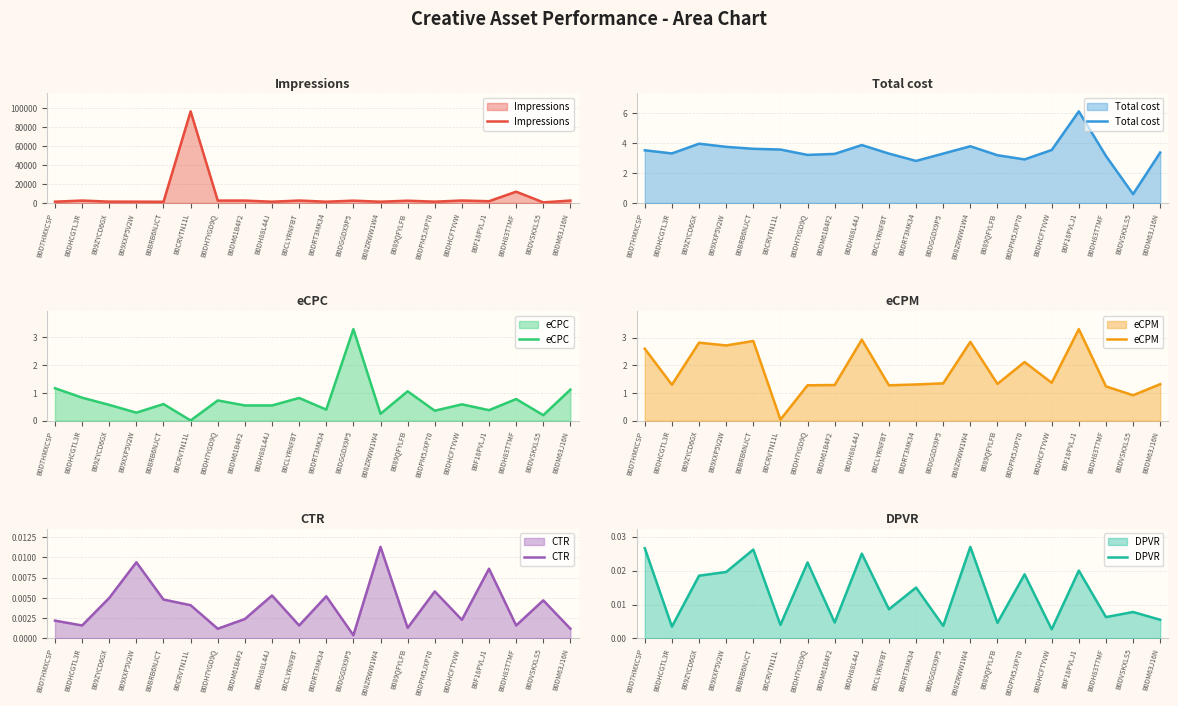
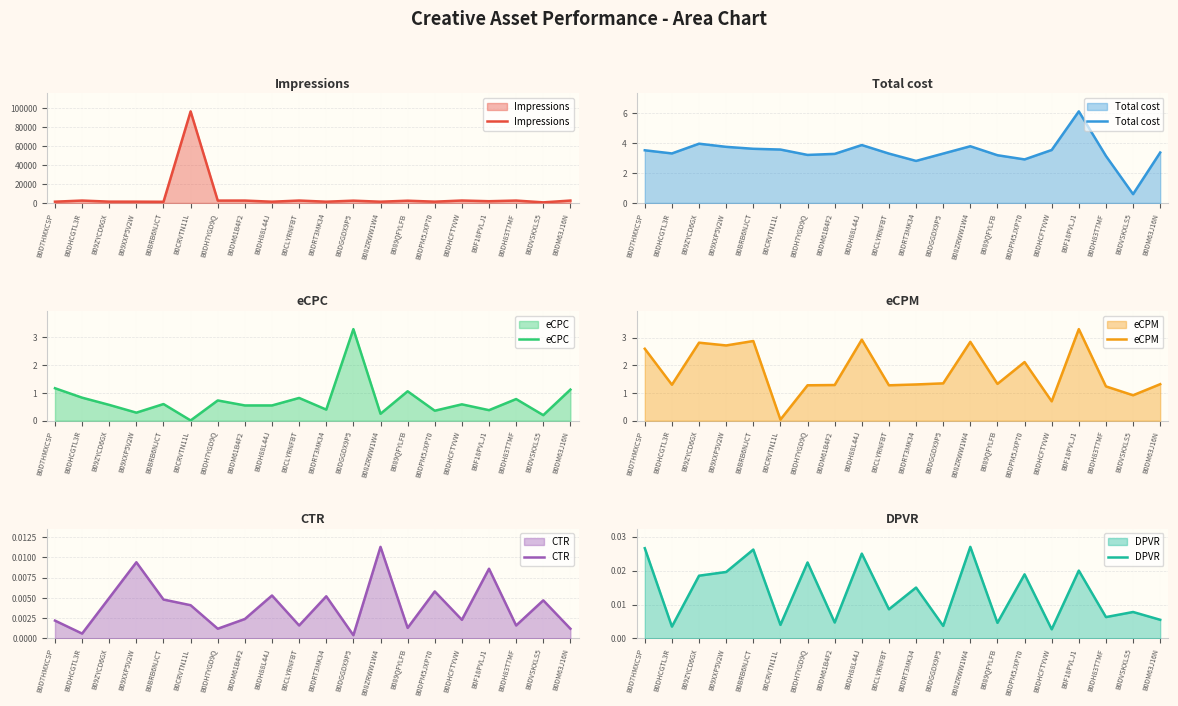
  {
    "Impressions": {
      "B0D7HMXCSP": 0,
      "B0DHCGTL3R": 0,
      "B09ZYCD6GX": 0,
      "B09XXP5V2W": 0,
      "B0BRB6NJCT": 0,
      "B0CRVTN11L": 100000,
      "B0DH7YGD9Q": 0,
      "B0DM61B4F2": 0,
      "B0DH88L44J": 0,
      "B0CLYRNFBT": 0,
      "B0DRT3MK34": 0,
      "B0DGGDX9P5": 0,
      "B08ZRWW1W4": 0,
      "B089QFYLFB": 0,
      "B0DPM5JXP70": 0,
      "B0DHCFTYVW": 0,
      "B0F18PVLJ1": 0,
-     "B0DH83T7MF": 10000,
+     "B0DH83T7MF": 0,
      "B0DVSKXLS5": 0,
      "B0DM63J16N": 0
    },
    "Total cost": {
      "B0D7HMXCSP": 3.5,
      "B0DHCGTL3R": 3.3,
      "B09ZYCD6GX": 4.0,
      "B09XXP5V2W": 3.8,
      "B0BRB6NJCT": 3.6,
      "B0CRVTN11L": 3.6,
      "B0DH7YGD9Q": 3.2,
      "B0DM61B4F2": 3.3,
      "B0DH88L44J": 3.9,
      "B0CLYRNFBT": 3.3,
      "B0DRT3MK34": 2.8,
      "B0DGGDX9P5": 3.3,
      "B08ZRWW1W4": 3.8,
      "B089QFYLFB": 3.2,
      "B0DPM5JXP70": 2.9,
      "B0DHCFTYVW": 3.5,
      "B0F18PVLJ1": 6.1,
      "B0DH83T7MF": 3.1,
      "B0DVSKXLS5": 0.6,
      "B0DM63J16N": 3.4
    },
    "eCPC": {
      "B0D7HMXCSP": 1.2,
      "B0DHCGTL3R": 0.8,
      "B09ZYCD6GX": 0.6,
      "B09XXP5V2W": 0.3,
      "B0BRB6NJCT": 0.6,
      "B0CRVTN11L": 0.0,
      "B0DH7YGD9Q": 0.7,
      "B0DM61B4F2": 0.6,
      "B0DH88L44J": 0.6,
      "B0CLYRNFBT": 0.8,
      "B0DRT3MK34": 0.4,
      "B0DGGDX9P5": 3.3,
      "B08ZRWW1W4": 0.3,
      "B089QFYLFB": 1.1,
      "B0DPM5JXP70": 0.4,
      "B0DHCFTYVW": 0.6,
      "B0F18PVLJ1": 0.4,
      "B0DH83T7MF": 0.8,
      "B0DVSKXLS5": 0.2,
      "B0DM63J16N": 1.1
    },
    "eCPM": {
      "B0D7HMXCSP": 2.6,
      "B0DHCGTL3R": 1.3,
      "B09ZYCD6GX": 2.8,
      "B09XXP5V2W": 2.7,
      "B0BRB6NJCT": 2.9,
      "B0CRVTN11L": 0.0,
      "B0DH7YGD9Q": 1.3,
      "B0DM61B4F2": 1.3,
      "B0DH88L44J": 2.9,
      "B0CLYRNFBT": 1.3,
      "B0DRT3MK34": 1.3,
      "B0DGGDX9P5": 1.4,
      "B08ZRWW1W4": 2.9,
      "B089QFYLFB": 1.3,
      "B0DPM5JXP70": 2.1,
-     "B0DHCFTYVW": 1.4,
+     "B0DHCFTYVW": 0.7,
      "B0F18PVLJ1": 3.3,
      "B0DH83T7MF": 1.2,
      "B0DVSKXLS5": 0.9,
      "B0DM63J16N": 1.3
    },
    "CTR": {
      "B0D7HMXCSP": 0.002,
-     "B0DHCGTL3R": 0.002,
+     "B0DHCGTL3R": 0.001,
      "B09ZYCD6GX": 0.005,
      "B09XXP5V2W": 0.009,
      "B0BRB6NJCT": 0.005,
      "B0CRVTN11L": 0.004,
      "B0DH7YGD9Q": 0.001,
      "B0DM61B4F2": 0.002,
      "B0DH88L44J": 0.005,
      "B0CLYRNFBT": 0.002,
      "B0DRT3MK34": 0.005,
      "B0DGGDX9P5": 0.000,
      "B08ZRWW1W4": 0.011,
      "B089QFYLFB": 0.001,
      "B0DPM5JXP70": 0.006,
      "B0DHCFTYVW": 0.002,
      "B0F18PVLJ1": 0.009,
      "B0DH83T7MF": 0.002,
      "B0DVSKXLS5": 0.005,
      "B0DM63J16N": 0.001
    },
    "DPVR": {
      "B0D7HMXCSP": 0.027,
      "B0DHCGTL3R": 0.004,
      "B09ZYCD6GX": 0.019,
      "B09XXP5V2W": 0.020,
      "B0BRB6NJCT": 0.026,
      "B0CRVTN11L": 0.004,
      "B0DH7YGD9Q": 0.022,
      "B0DM61B4F2": 0.005,
      "B0DH88L44J": 0.025,
      "B0CLYRNFBT": 0.009,
      "B0DRT3MK34": 0.015,
      "B0DGGDX9P5": 0.004,
      "B08ZRWW1W4": 0.027,
      "B089QFYLFB": 0.005,
      "B0DPM5JXP70": 0.019,
      "B0DHCFTYVW": 0.003,
      "B0F18PVLJ1": 0.020,
      "B0DH83T7MF": 0.006,
      "B0DVSKXLS5": 0.008,
      "B0DM63J16N": 0.006
    }
  }
